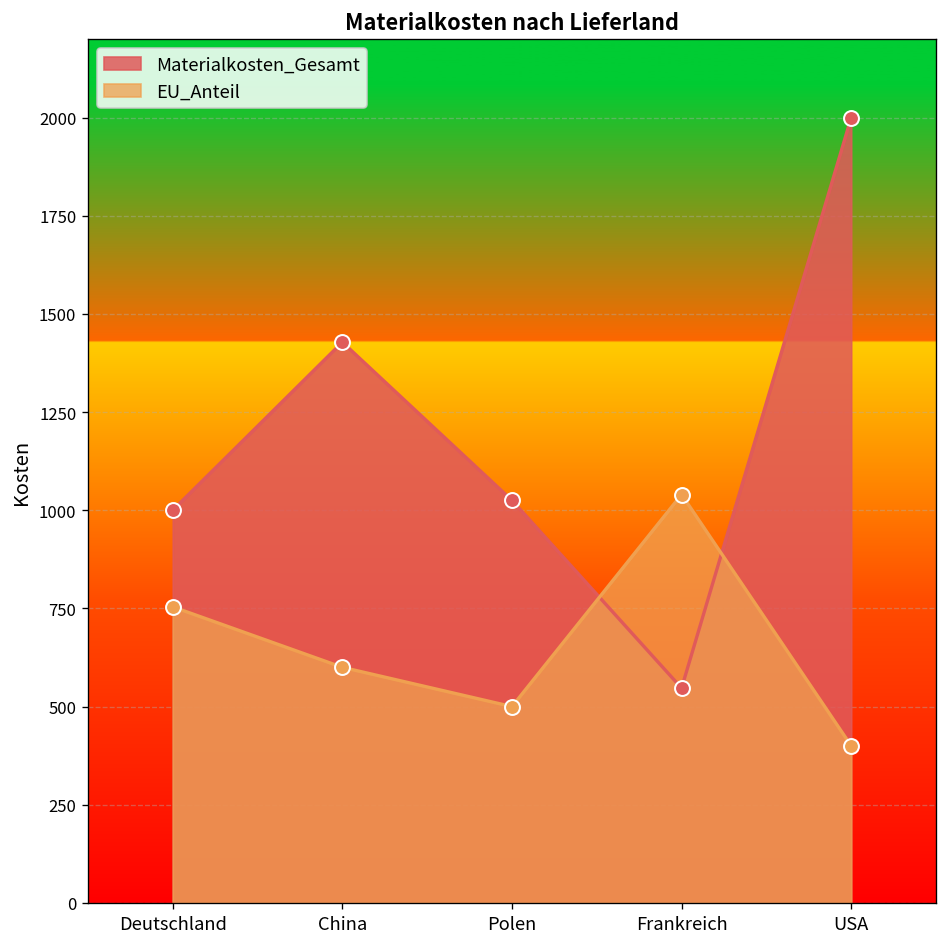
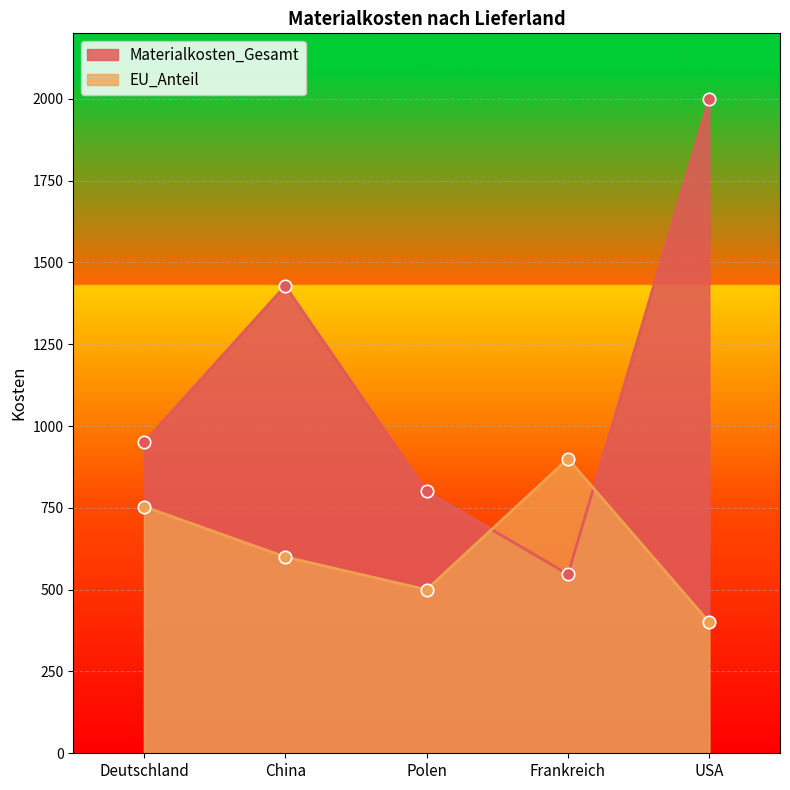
  {
    "Materialkosten_Gesamt": {
-     "Deutschland": 1000,
+     "Deutschland": 950,
      "China": 1430,
-     "Polen": 1030,
+     "Polen": 800,
      "Frankreich": 550,
      "USA": 2000
    },
    "EU_Anteil": {
      "Deutschland": 750,
      "China": 600,
      "Polen": 500,
-     "Frankreich": 1040,
+     "Frankreich": 900,
      "USA": 400
    }
  }
